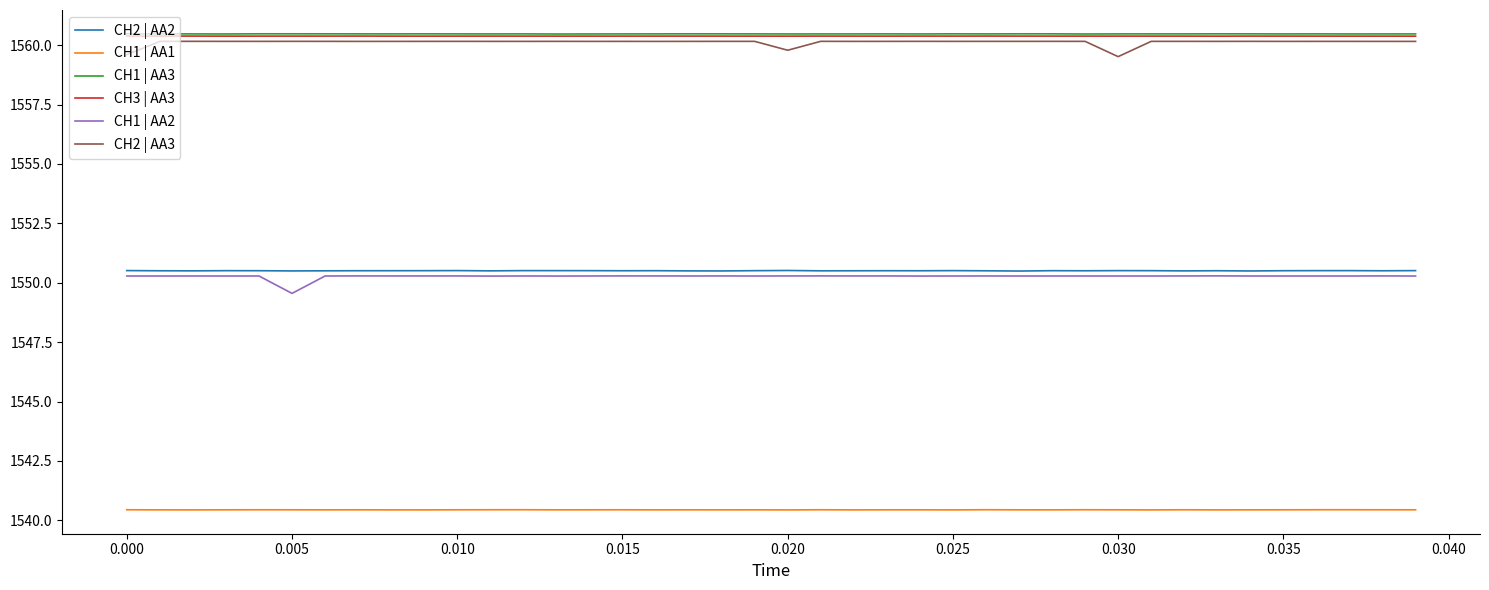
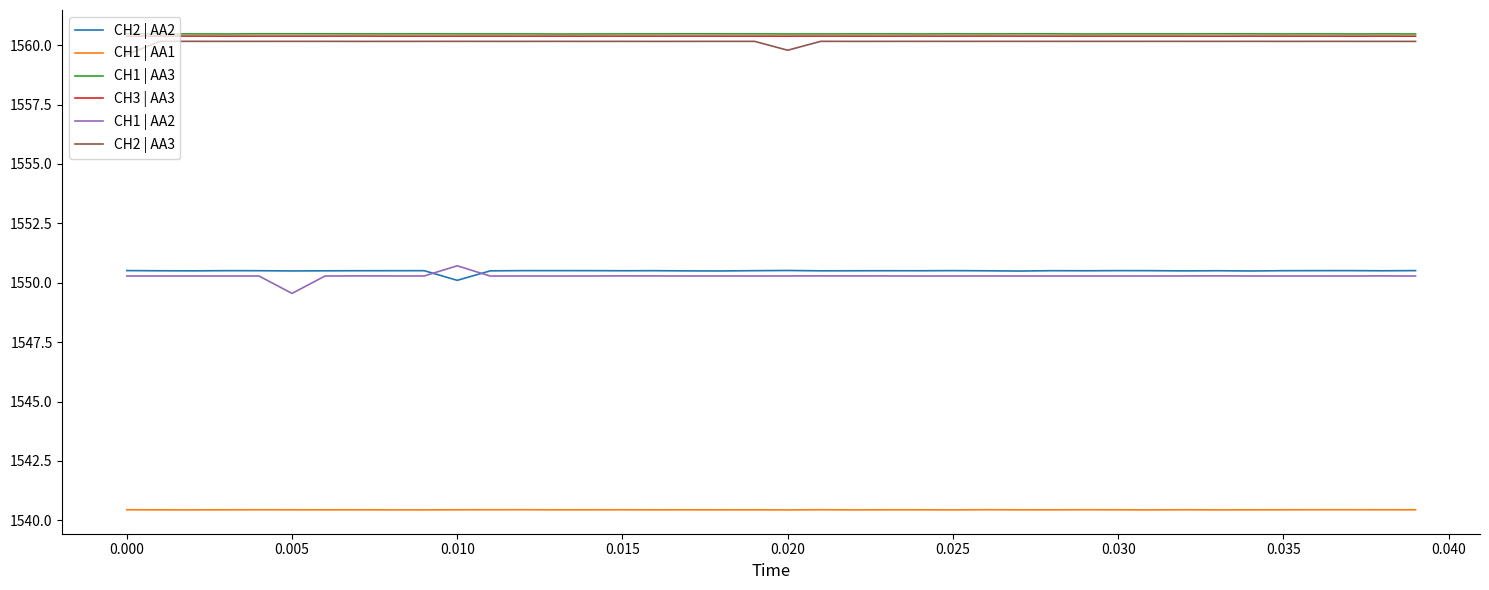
  {
    "CH2 | AA2": {
      "0.000": 1550.5,
      "0.005": 1550.5,
-     "0.010": 1550.5,
+     "0.010": 1550.1,
      "0.015": 1550.5,
      "0.020": 1550.5,
      "0.025": 1550.5,
      "0.030": 1550.5,
      "0.035": 1550.5
    },
    "CH1 | AA1": {
      "0.000": 1540.4,
      "0.005": 1540.4,
      "0.010": 1540.4,
      "0.015": 1540.4,
      "0.020": 1540.4,
      "0.025": 1540.4,
      "0.030": 1540.4,
      "0.035": 1540.4
    },
    "CH1 | AA2": {
      "0.000": 1550.3,
      "0.005": 1549.6,
-     "0.010": 1550.3,
+     "0.010": 1550.7,
      "0.015": 1550.3,
      "0.020": 1550.3,
      "0.025": 1550.3,
      "0.030": 1550.3,
      "0.035": 1550.3
    },
    "CH2 | AA3": {
      "0.005": 1560.2,
      "0.010": 1560.2,
      "0.015": 1560.2,
      "0.020": 1559.8,
      "0.025": 1560.2,
-     "0.030": 1559.5,
+     "0.030": 1560.2,
      "0.035": 1560.2
    }
  }
